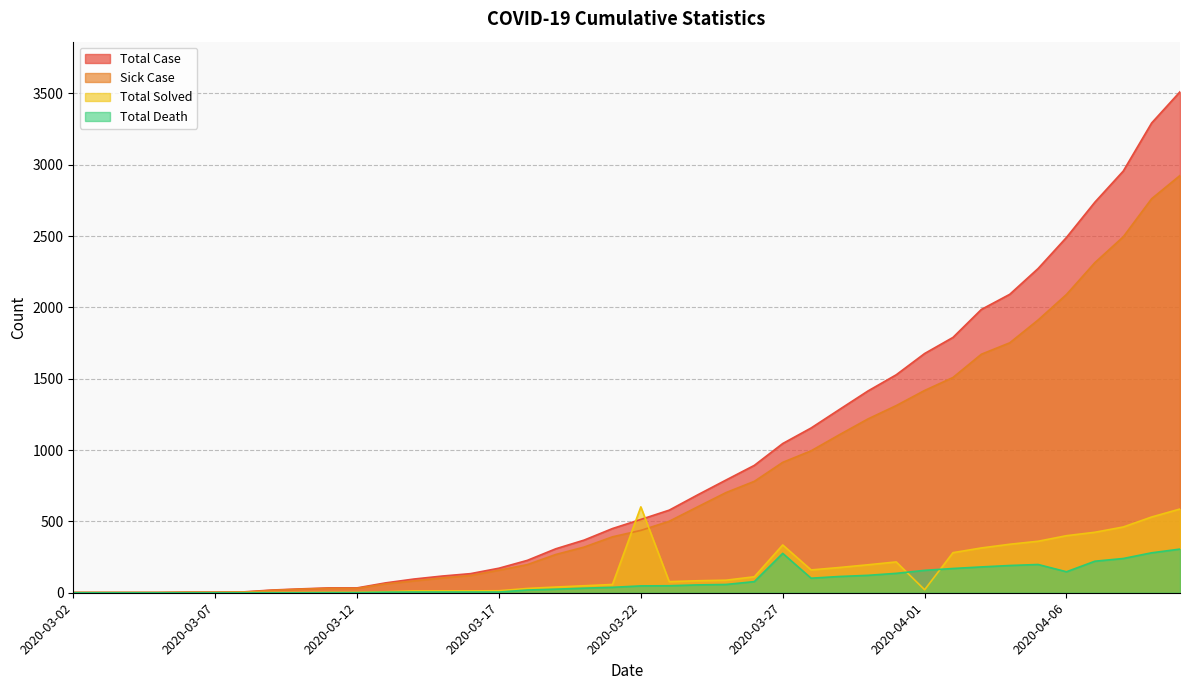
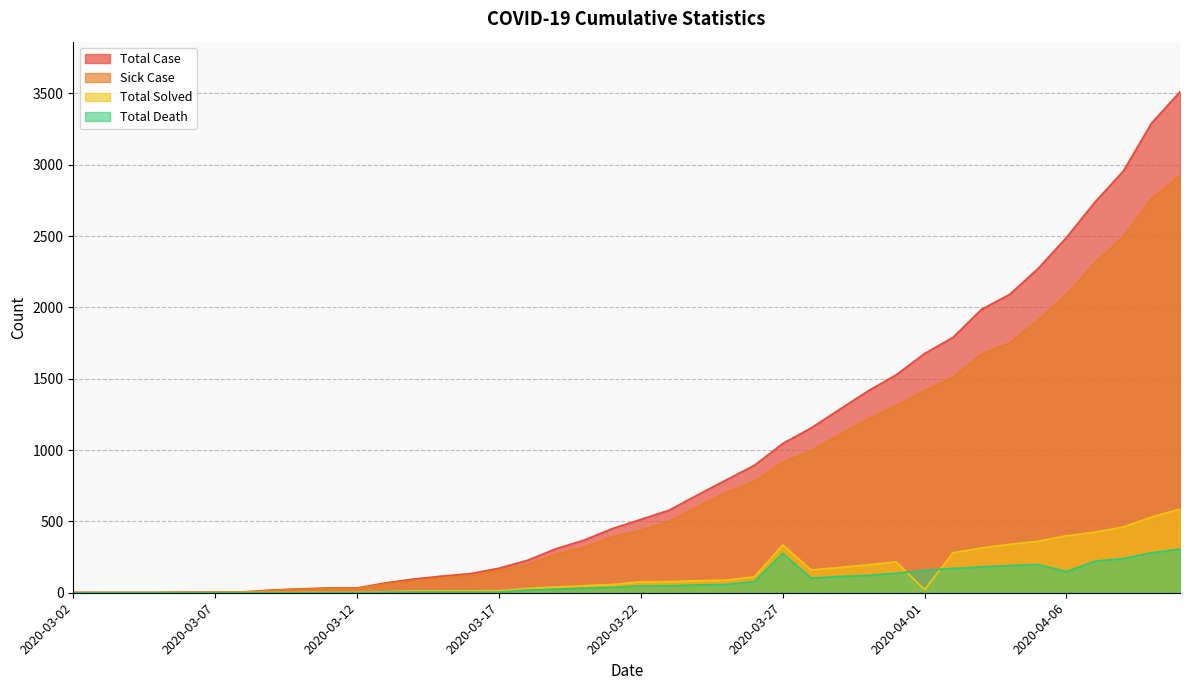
  {
    "Total Solved": {
-     "2020-03-22": 600,
+     "2020-03-22": 80,
      "2020-03-27": 340,
      "2020-04-01": 20,
      "2020-04-06": 400
    },
    "Total Death": {
      "2020-03-22": 50,
      "2020-03-27": 280,
      "2020-04-01": 160,
      "2020-04-06": 150
    }
  }
